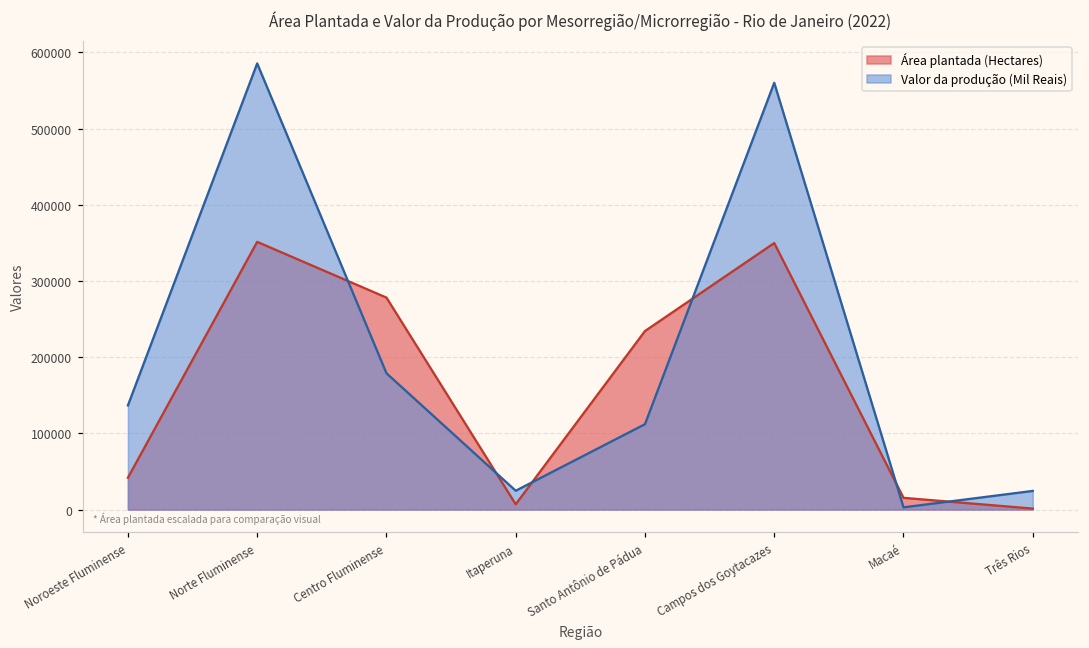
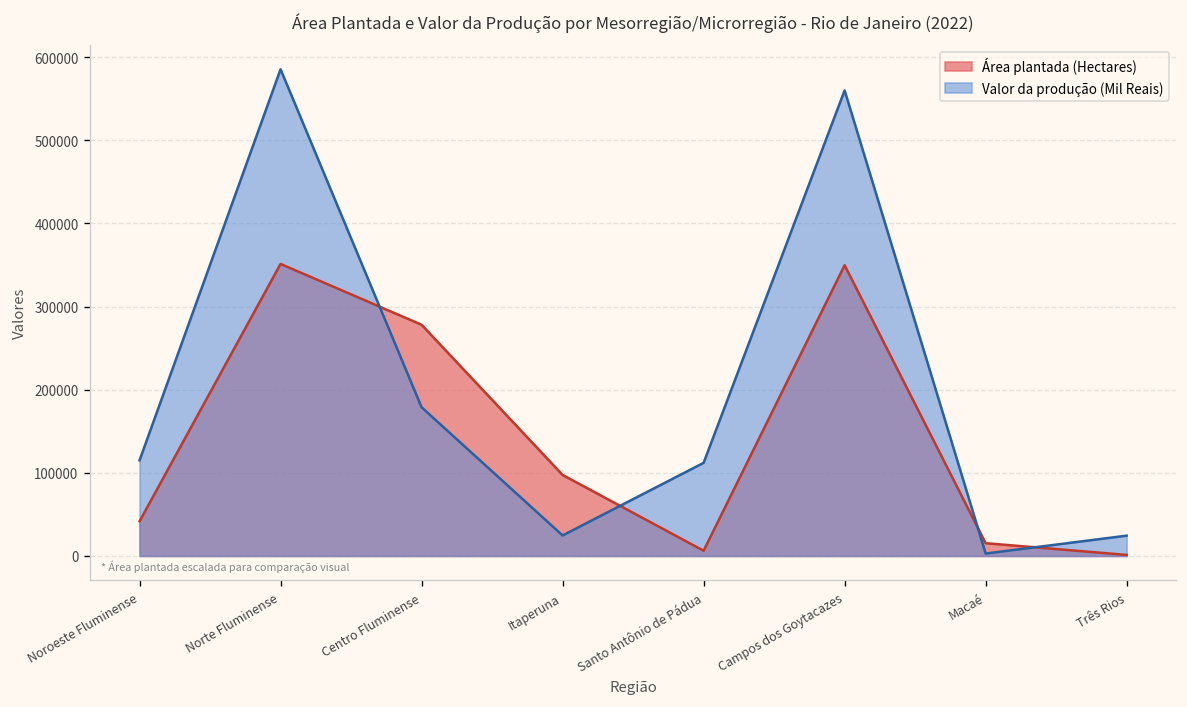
  {
    "Área plantada (Hectares)": {
      "Noroeste Fluminense": 40000,
      "Norte Fluminense": 350000,
      "Centro Fluminense": 280000,
-     "Itaperuna": 10000,
-     "Santo Antônio de Pádua": 230000,
+     "Itaperuna": 100000,
+     "Santo Antônio de Pádua": 10000,
      "Campos dos Goytacazes": 350000,
      "Macaé": 20000,
      "Três Rios": 0
    },
    "Valor da produção (Mil Reais)": {
-     "Noroeste Fluminense": 140000,
+     "Noroeste Fluminense": 120000,
      "Norte Fluminense": 590000,
      "Centro Fluminense": 180000,
      "Itaperuna": 20000,
      "Santo Antônio de Pádua": 110000,
      "Campos dos Goytacazes": 560000,
      "Macaé": 0,
      "Três Rios": 20000
    }
  }
